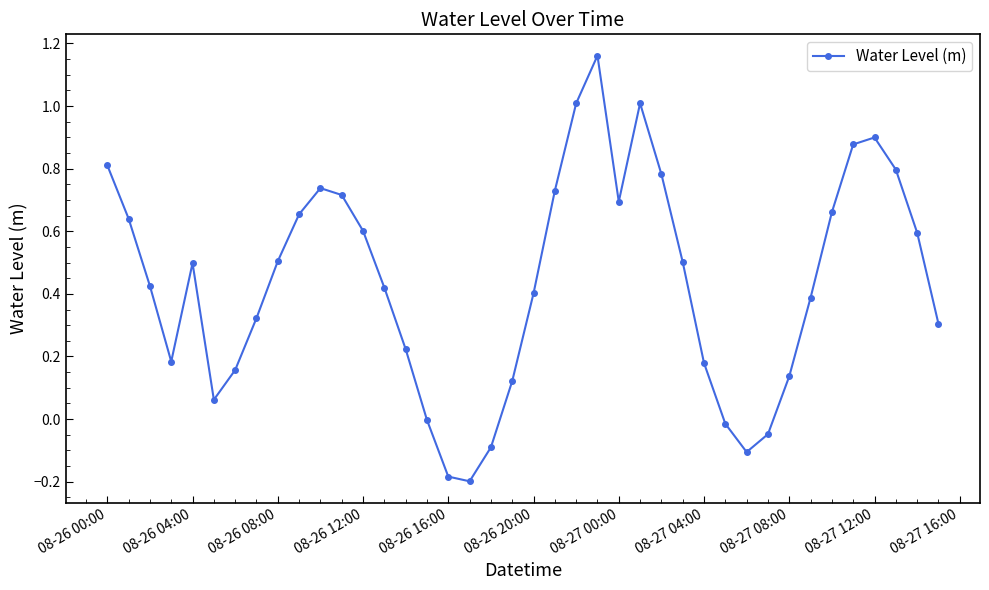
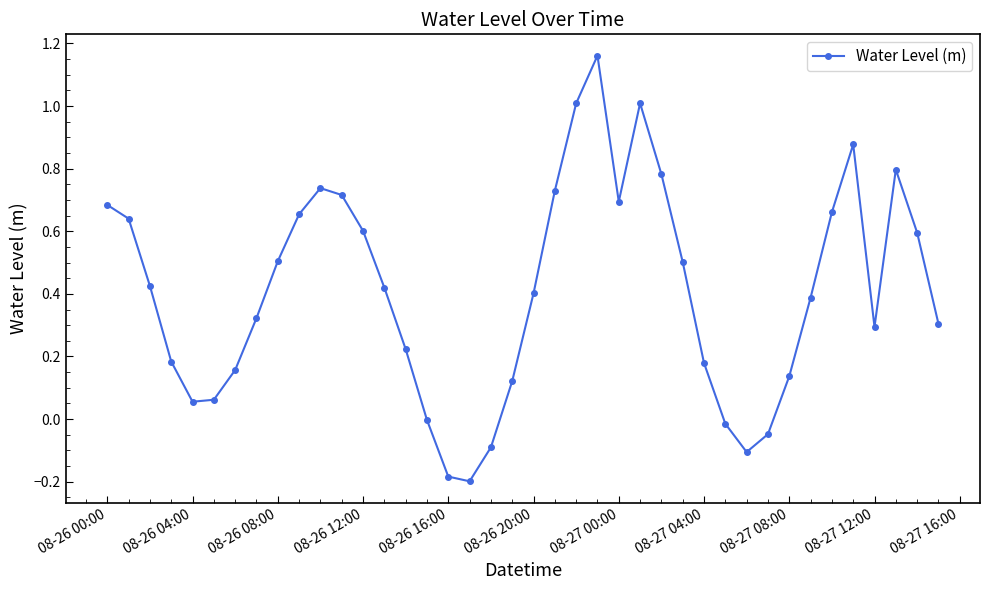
  {
-   "08-26 00:00": 0.81,
-   "08-26 04:00": 0.50,
+   "08-26 00:00": 0.68,
+   "08-26 04:00": 0.06,
    "08-26 08:00": 0.50,
    "08-26 12:00": 0.60,
    "08-26 16:00": -0.18,
    "08-26 20:00": 0.40,
    "08-27 00:00": 0.69,
    "08-27 04:00": 0.18,
    "08-27 08:00": 0.14,
-   "08-27 12:00": 0.90
+   "08-27 12:00": 0.29
  }
